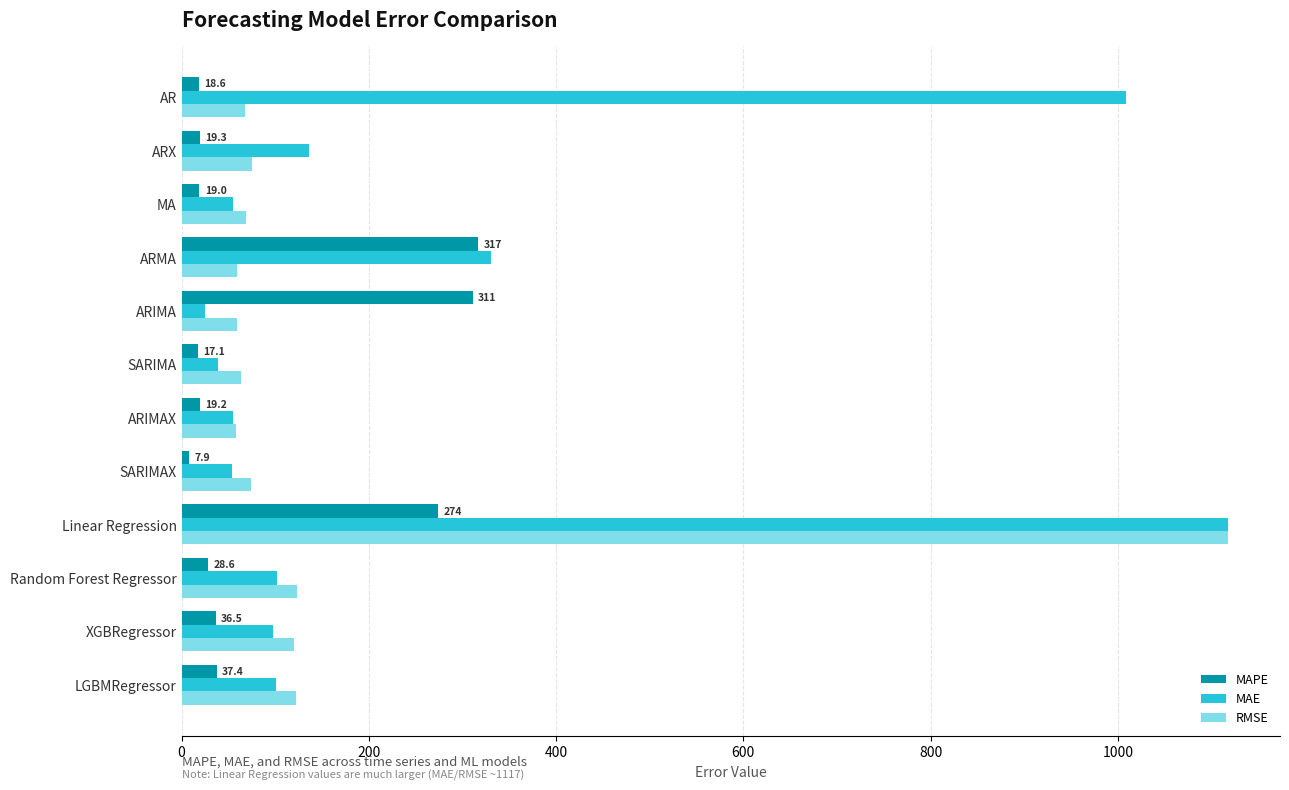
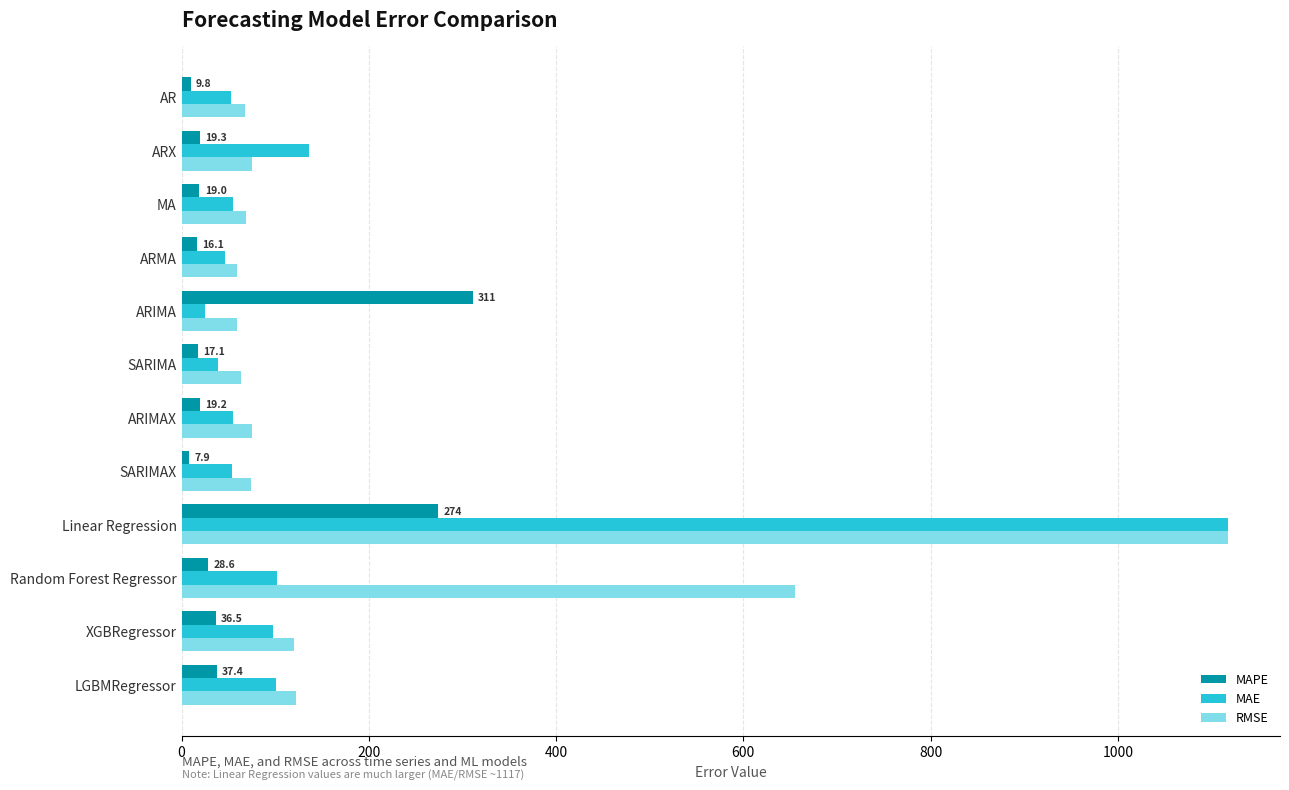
  {
    "MAPE": {
-     "AR": 18.6,
+     "AR": 9.8,
      "ARX": 19.3,
      "MA": 19.0,
-     "ARMA": 317,
+     "ARMA": 16.1,
      "ARIMA": 311,
      "SARIMA": 17.1,
      "ARIMAX": 19.2,
      "SARIMAX": 7.9,
      "Linear Regression": 274,
      "Random Forest Regressor": 28.6,
      "XGBRegressor": 36.5,
      "LGBMRegressor": 37.4
    },
    "MAE": {
-     "AR": 1010,
+     "AR": 50,
      "ARX": 140,
      "MA": 50,
-     "ARMA": 330,
+     "ARMA": 50,
      "ARIMA": 30,
      "SARIMA": 40,
      "ARIMAX": 50,
      "SARIMAX": 50,
      "Linear Regression": 1120,
      "Random Forest Regressor": 100,
      "XGBRegressor": 100,
      "LGBMRegressor": 100
    },
    "RMSE": {
      "AR": 70,
      "ARX": 80,
      "MA": 70,
      "ARMA": 60,
      "ARIMA": 60,
      "SARIMA": 60,
-     "ARIMAX": 60,
+     "ARIMAX": 80,
      "SARIMAX": 70,
      "Linear Regression": 1120,
-     "Random Forest Regressor": 120,
+     "Random Forest Regressor": 660,
      "XGBRegressor": 120,
      "LGBMRegressor": 120
    }
  }
